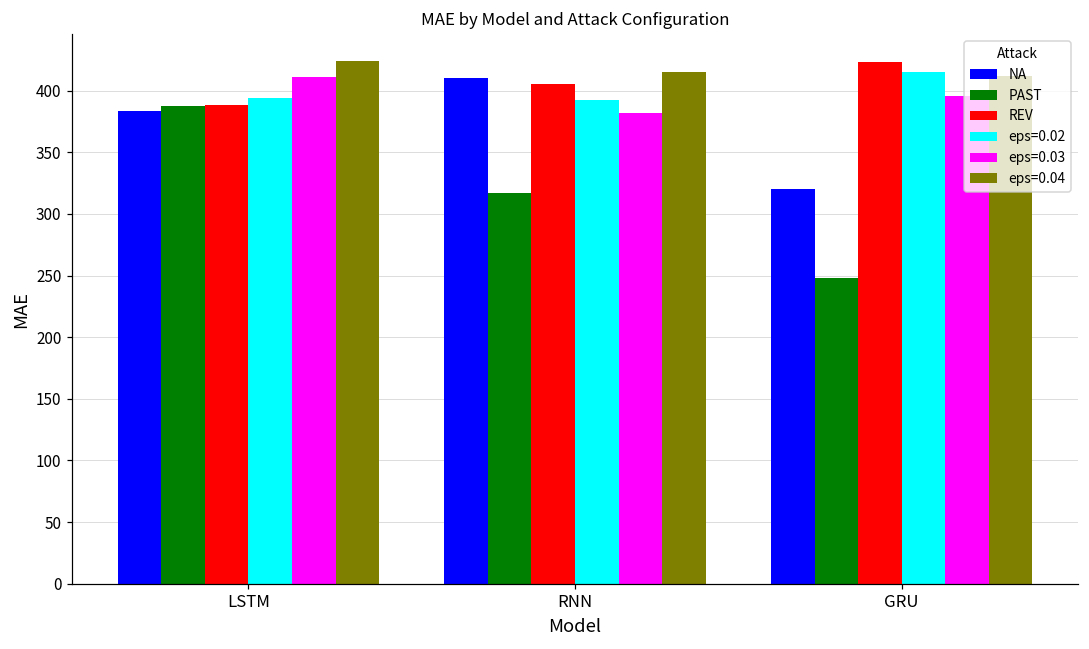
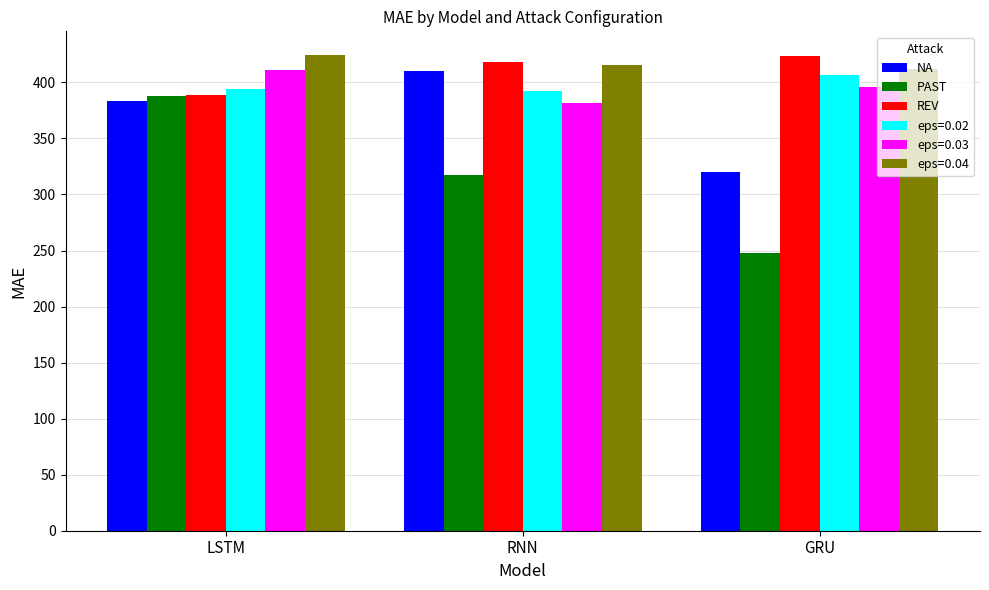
  {
    "NA": {
      "LSTM": 383,
      "RNN": 410,
      "GRU": 320
    },
    "PAST": {
      "LSTM": 388,
      "RNN": 317,
      "GRU": 248
    },
    "REV": {
      "LSTM": 389,
-     "RNN": 406,
+     "RNN": 418,
      "GRU": 423
    },
    "eps=0.02": {
      "LSTM": 394,
      "RNN": 392,
-     "GRU": 415
+     "GRU": 406
    },
    "eps=0.03": {
      "LSTM": 411,
      "RNN": 382
    },
    "eps=0.04": {
      "LSTM": 424,
      "RNN": 415
    }
  }
